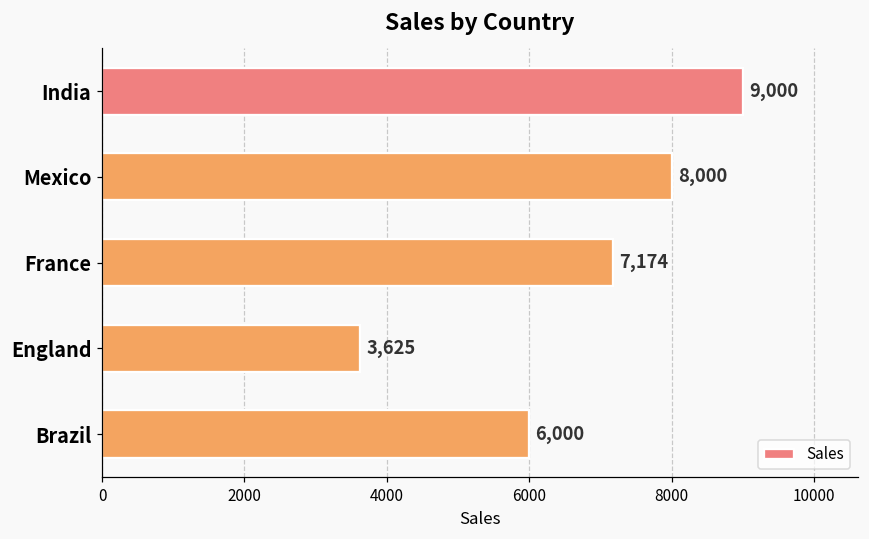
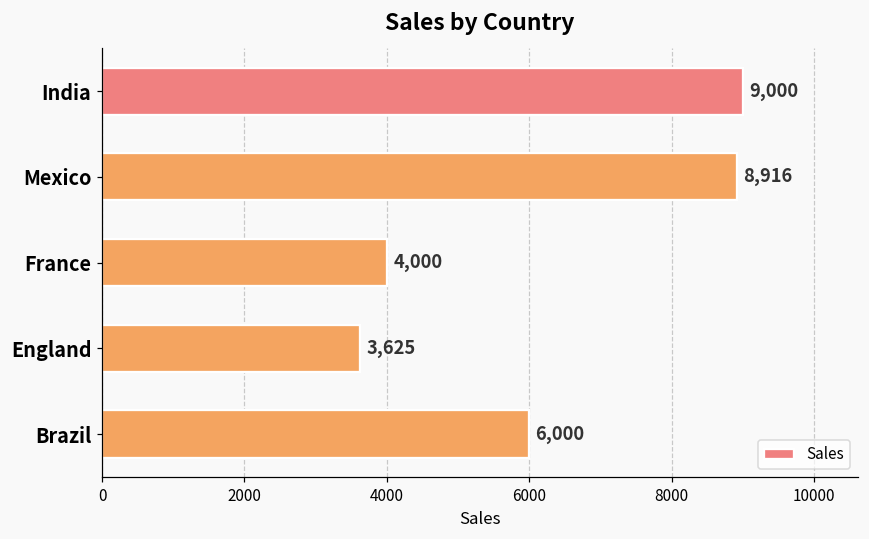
  {
    "India": "9,000",
-   "Mexico": "8,000",
-   "France": "7,174",
+   "Mexico": "8,916",
+   "France": "4,000",
    "England": "3,625",
    "Brazil": "6,000"
  }
